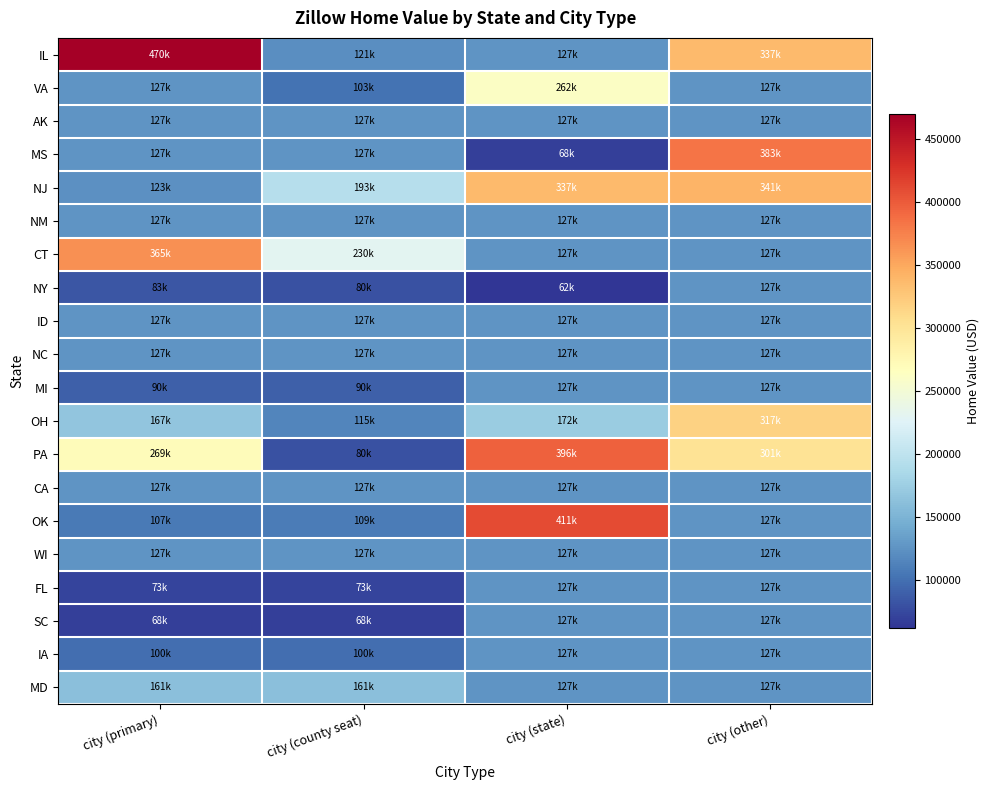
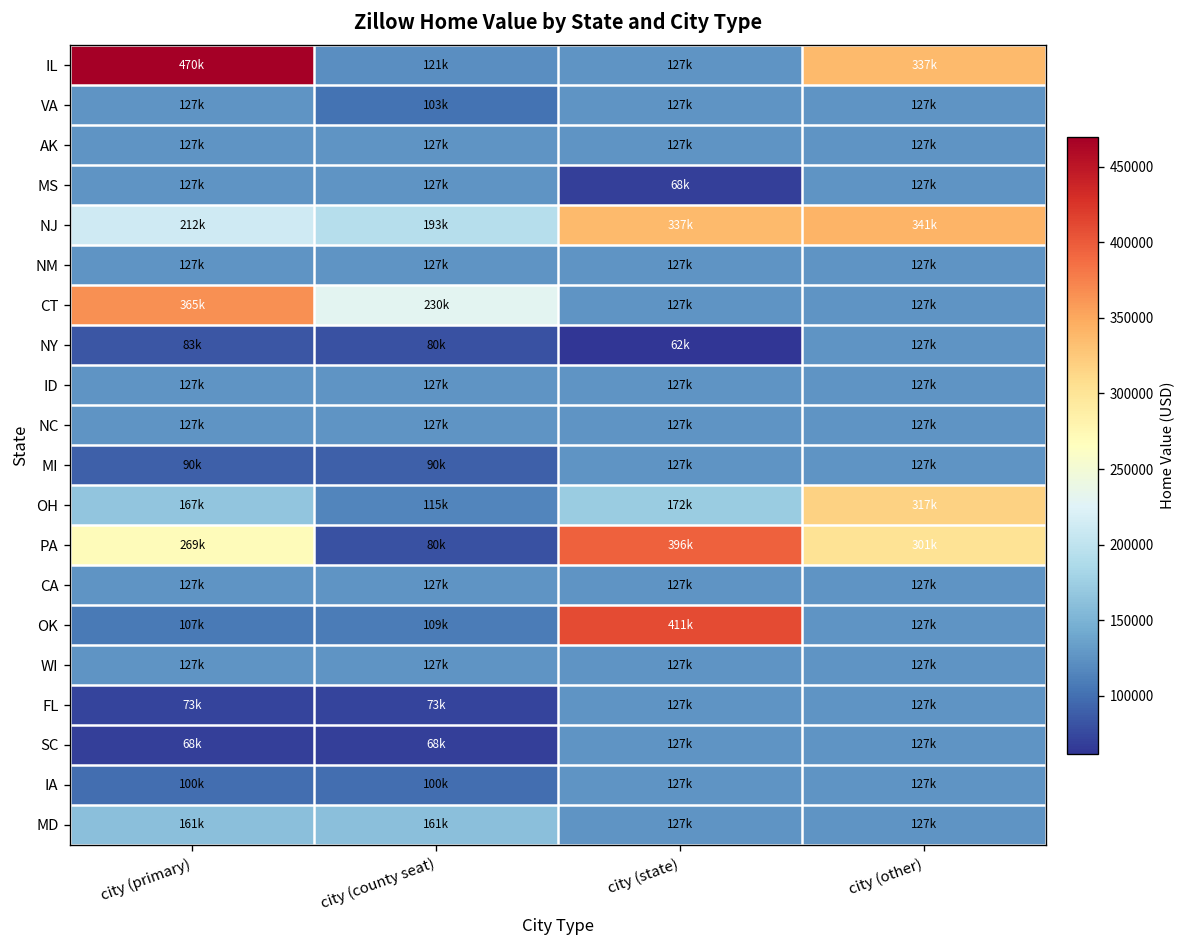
  {
    "IL": {
      "city (primary)": "470k",
      "city (county seat)": "121k",
      "city (state)": "127k",
      "city (other)": "337k"
    },
    "VA": {
      "city (primary)": "127k",
      "city (county seat)": "103k",
-     "city (state)": "262k",
+     "city (state)": "127k",
      "city (other)": "127k"
    },
    "AK": {
      "city (primary)": "127k",
      "city (county seat)": "127k",
      "city (state)": "127k",
      "city (other)": "127k"
    },
    "MS": {
      "city (primary)": "127k",
      "city (county seat)": "127k",
      "city (state)": "68k",
-     "city (other)": "383k"
+     "city (other)": "127k"
    },
    "NJ": {
-     "city (primary)": "123k",
+     "city (primary)": "212k",
      "city (county seat)": "193k",
      "city (state)": "337k",
      "city (other)": "341k"
    },
    "NM": {
      "city (primary)": "127k",
      "city (county seat)": "127k",
      "city (state)": "127k",
      "city (other)": "127k"
    },
    "CT": {
      "city (primary)": "365k",
      "city (county seat)": "230k",
      "city (state)": "127k",
      "city (other)": "127k"
    },
    "NY": {
      "city (primary)": "83k",
      "city (county seat)": "80k",
      "city (state)": "62k",
      "city (other)": "127k"
    },
    "ID": {
      "city (primary)": "127k",
      "city (county seat)": "127k",
      "city (state)": "127k",
      "city (other)": "127k"
    },
    "NC": {
      "city (primary)": "127k",
      "city (county seat)": "127k",
      "city (state)": "127k",
      "city (other)": "127k"
    },
    "MI": {
      "city (primary)": "90k",
      "city (county seat)": "90k",
      "city (state)": "127k",
      "city (other)": "127k"
    },
    "OH": {
      "city (primary)": "167k",
      "city (county seat)": "115k",
      "city (state)": "172k",
      "city (other)": "317k"
    },
    "PA": {
      "city (primary)": "269k",
      "city (county seat)": "80k",
      "city (state)": "396k",
      "city (other)": "301k"
    },
    "CA": {
      "city (primary)": "127k",
      "city (county seat)": "127k",
      "city (state)": "127k",
      "city (other)": "127k"
    },
    "OK": {
      "city (primary)": "107k",
      "city (county seat)": "109k",
      "city (state)": "411k",
      "city (other)": "127k"
    },
    "WI": {
      "city (primary)": "127k",
      "city (county seat)": "127k",
      "city (state)": "127k",
      "city (other)": "127k"
    },
    "FL": {
      "city (primary)": "73k",
      "city (county seat)": "73k",
      "city (state)": "127k",
      "city (other)": "127k"
    },
    "SC": {
      "city (primary)": "68k",
      "city (county seat)": "68k",
      "city (state)": "127k",
      "city (other)": "127k"
    },
    "IA": {
      "city (primary)": "100k",
      "city (county seat)": "100k",
      "city (state)": "127k",
      "city (other)": "127k"
    },
    "MD": {
      "city (primary)": "161k",
      "city (county seat)": "161k",
      "city (state)": "127k",
      "city (other)": "127k"
    }
  }
